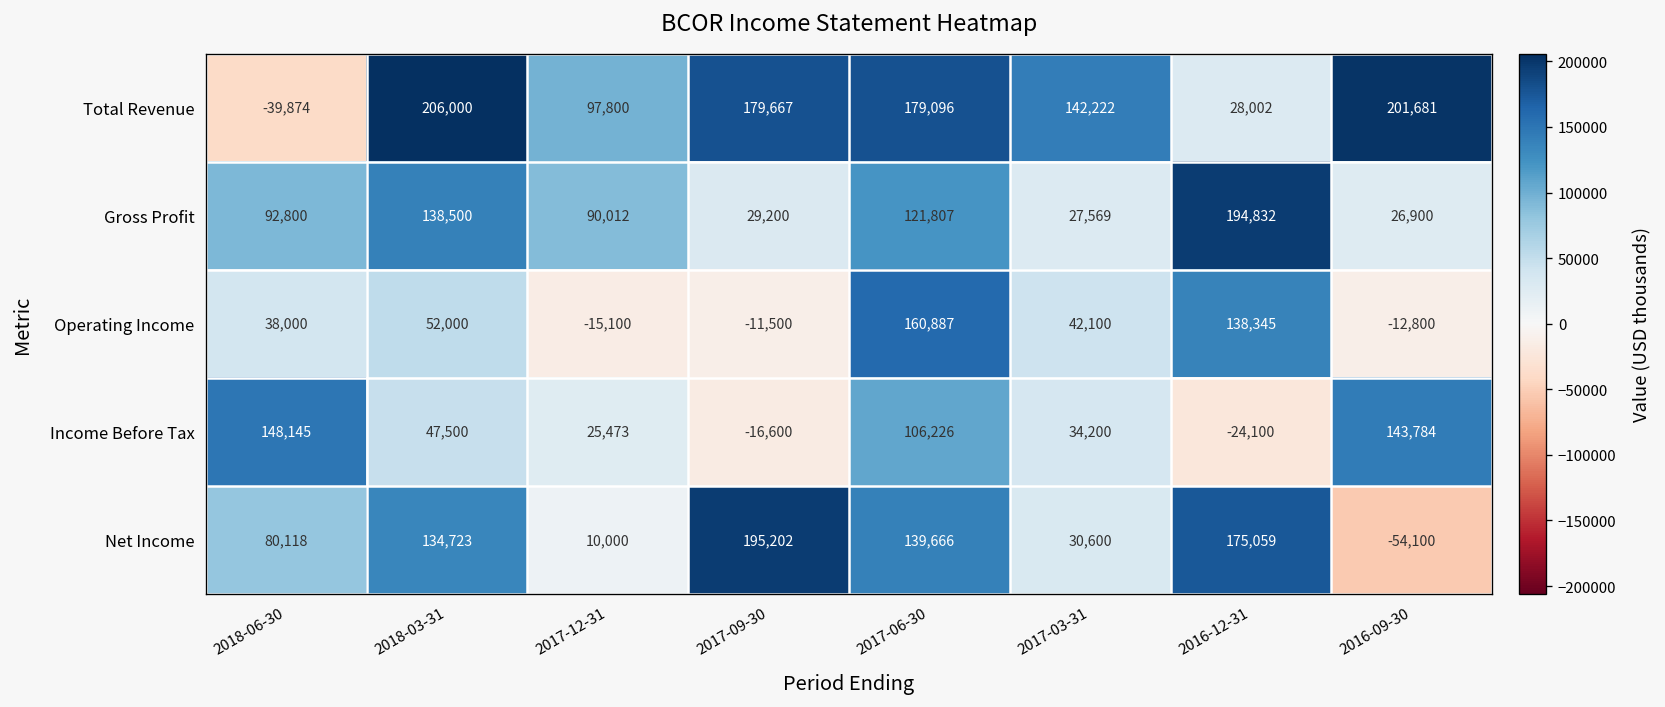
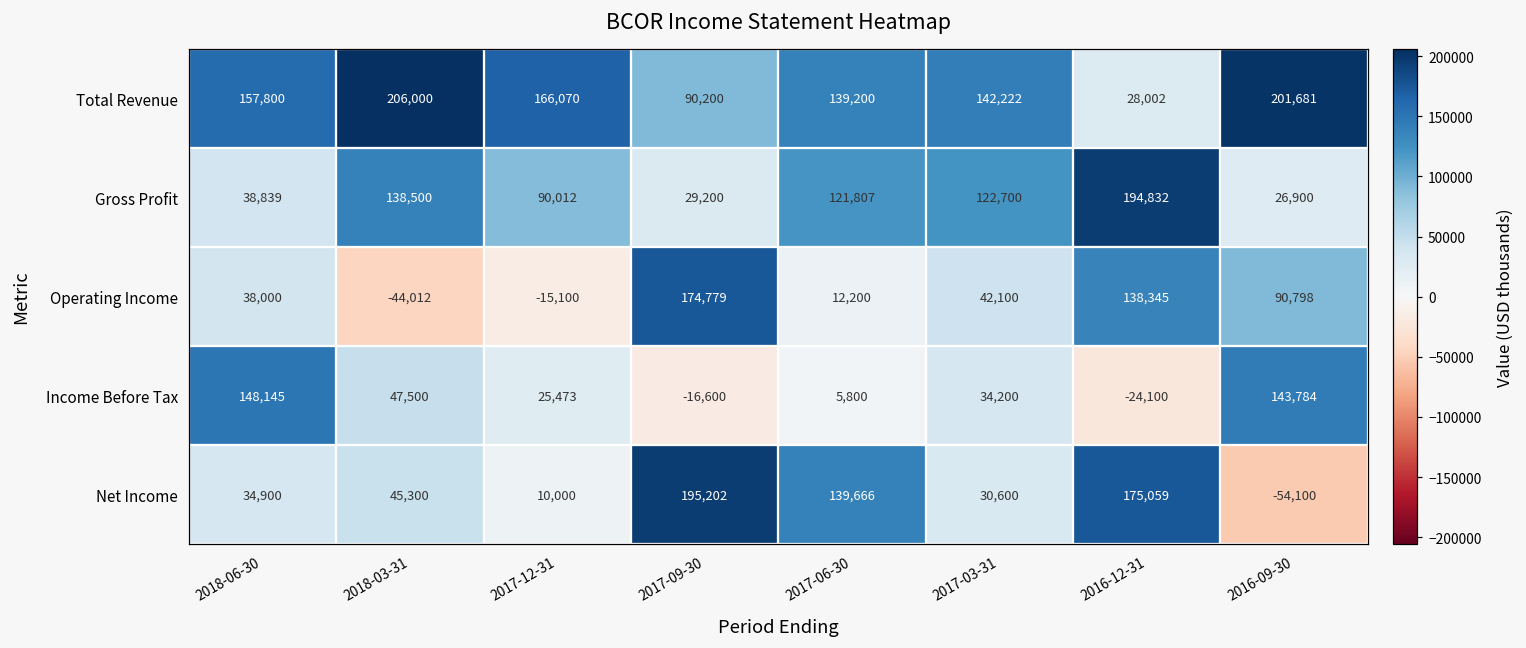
  {
    "Total Revenue": {
-     "2018-06-30": "-39,874",
+     "2018-06-30": "157,800",
      "2018-03-31": "206,000",
-     "2017-12-31": "97,800",
-     "2017-09-30": "179,667",
-     "2017-06-30": "179,096",
+     "2017-12-31": "166,070",
+     "2017-09-30": "90,200",
+     "2017-06-30": "139,200",
      "2017-03-31": "142,222",
      "2016-12-31": "28,002",
      "2016-09-30": "201,681"
    },
    "Gross Profit": {
-     "2018-06-30": "92,800",
+     "2018-06-30": "38,839",
      "2018-03-31": "138,500",
      "2017-12-31": "90,012",
      "2017-09-30": "29,200",
      "2017-06-30": "121,807",
-     "2017-03-31": "27,569",
+     "2017-03-31": "122,700",
      "2016-12-31": "194,832",
      "2016-09-30": "26,900"
    },
    "Operating Income": {
      "2018-06-30": "38,000",
-     "2018-03-31": "52,000",
+     "2018-03-31": "-44,012",
      "2017-12-31": "-15,100",
-     "2017-09-30": "-11,500",
-     "2017-06-30": "160,887",
+     "2017-09-30": "174,779",
+     "2017-06-30": "12,200",
      "2017-03-31": "42,100",
      "2016-12-31": "138,345",
-     "2016-09-30": "-12,800"
+     "2016-09-30": "90,798"
    },
    "Income Before Tax": {
      "2018-06-30": "148,145",
      "2018-03-31": "47,500",
      "2017-12-31": "25,473",
      "2017-09-30": "-16,600",
-     "2017-06-30": "106,226",
+     "2017-06-30": "5,800",
      "2017-03-31": "34,200",
      "2016-12-31": "-24,100",
      "2016-09-30": "143,784"
    },
    "Net Income": {
-     "2018-06-30": "80,118",
-     "2018-03-31": "134,723",
+     "2018-06-30": "34,900",
+     "2018-03-31": "45,300",
      "2017-12-31": "10,000",
      "2017-09-30": "195,202",
      "2017-06-30": "139,666",
      "2017-03-31": "30,600",
      "2016-12-31": "175,059",
      "2016-09-30": "-54,100"
    }
  }
